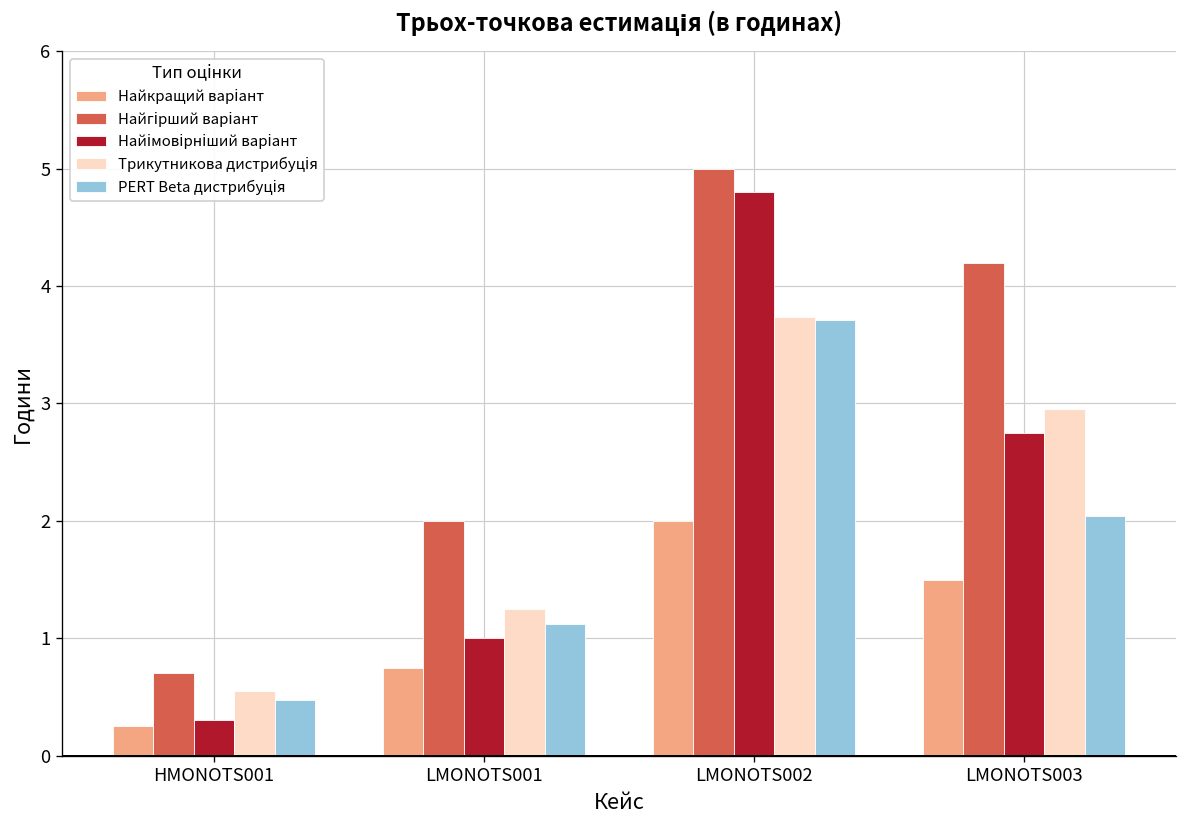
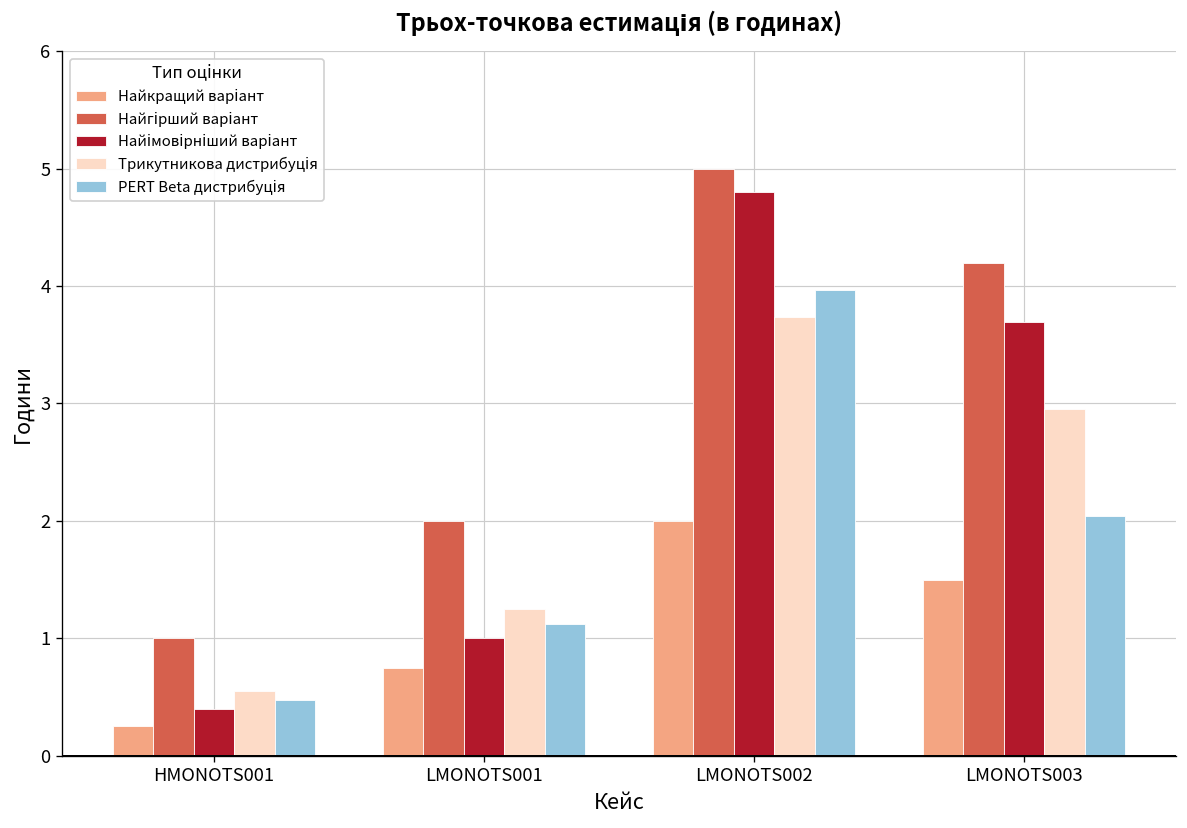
  {
    "Найкращий варіант": {
      "HMONOTS001": 0.3,
      "LMONOTS001": 0.8,
      "LMONOTS002": 2.0,
      "LMONOTS003": 1.5
    },
    "Найгірший варіант": {
-     "HMONOTS001": 0.7,
+     "HMONOTS001": 1.0,
      "LMONOTS001": 2.0,
      "LMONOTS002": 5.0,
      "LMONOTS003": 4.2
    },
    "Найімовірніший варіант": {
-     "HMONOTS001": 0.3,
+     "HMONOTS001": 0.4,
      "LMONOTS001": 1.0,
      "LMONOTS002": 4.8,
-     "LMONOTS003": 2.8
+     "LMONOTS003": 3.7
    },
    "Трикутникова дистрибуція": {
      "HMONOTS001": 0.6,
      "LMONOTS001": 1.3,
      "LMONOTS002": 3.7,
      "LMONOTS003": 3.0
    },
    "PERT Beta дистрибуція": {
      "HMONOTS001": 0.5,
      "LMONOTS001": 1.1,
-     "LMONOTS002": 3.7,
+     "LMONOTS002": 4.0,
      "LMONOTS003": 2.0
    }
  }
